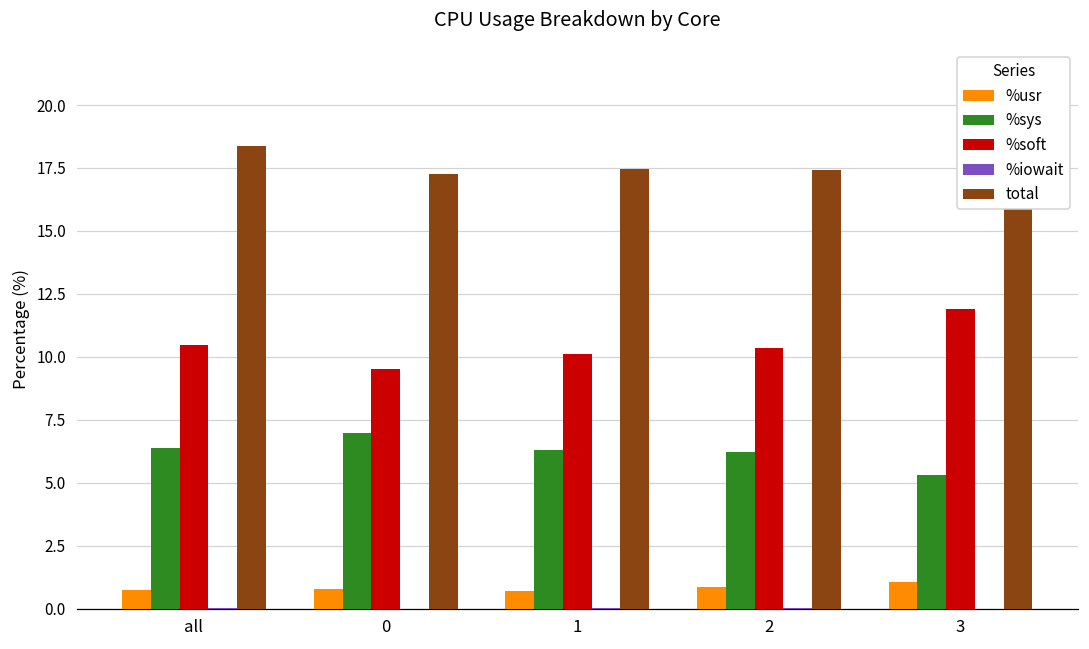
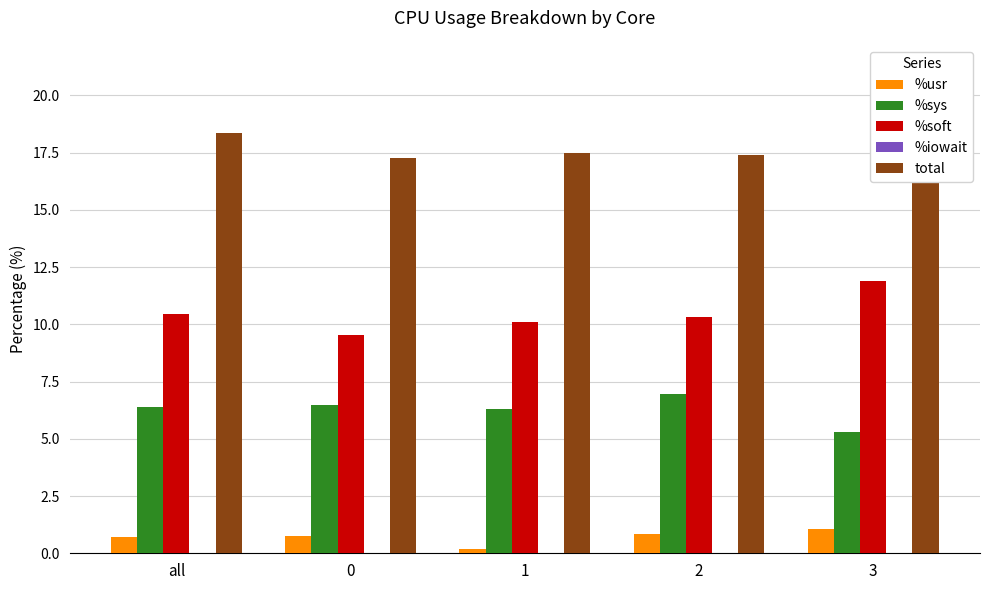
  {
    "%usr": {
      "all": 0.7,
      "0": 0.8,
-     "1": 0.7,
+     "1": 0.2,
      "2": 0.8,
      "3": 1.0
    },
    "%sys": {
      "all": 6.4,
-     "0": 7.0,
+     "0": 6.5,
      "1": 6.3,
-     "2": 6.2,
+     "2": 6.9,
      "3": 5.3
    },
    "%soft": {
      "all": 10.5,
      "0": 9.5,
      "1": 10.1,
      "2": 10.3,
      "3": 11.9
    },
    "%iowait": {
      "0": 0.0,
      "3": 0.0
    },
    "total": {
      "all": 18.4,
      "0": 17.3,
      "1": 17.5,
      "2": 17.4
    }
  }
